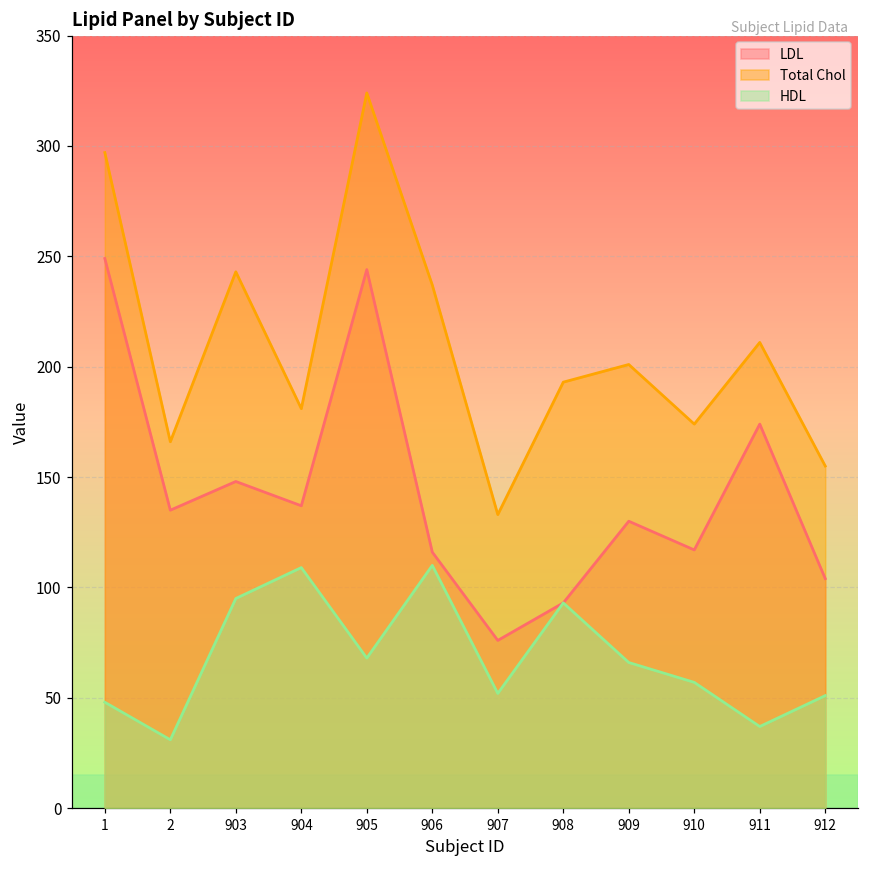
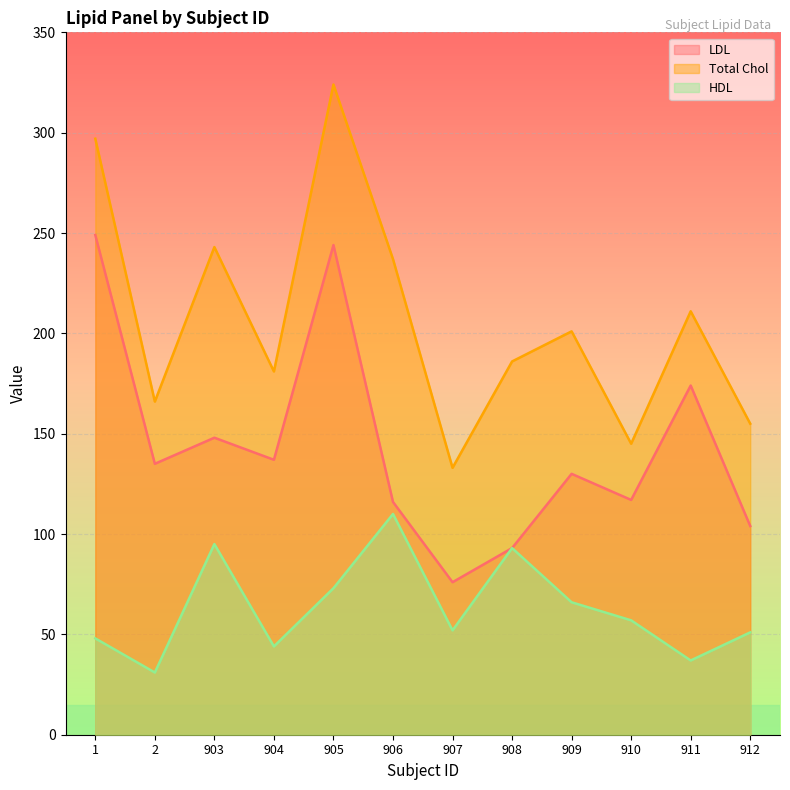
  {
    "LDL": {
      "1": 249,
      "2": 135,
      "903": 148,
      "904": 137,
      "905": 244,
      "906": 116,
      "907": 76,
      "909": 130,
      "910": 117,
      "911": 174,
      "912": 104
    },
    "Total Chol": {
      "1": 297,
      "2": 166,
      "903": 243,
      "904": 181,
      "905": 324,
      "906": 237,
      "907": 133,
-     "908": 193,
+     "908": 186,
      "909": 201,
-     "910": 174,
+     "910": 145,
      "911": 211,
      "912": 155
    },
    "HDL": {
      "1": 48,
      "2": 31,
      "903": 95,
-     "904": 109,
-     "905": 68,
+     "904": 44,
+     "905": 73,
      "906": 110,
      "907": 52,
      "909": 66,
      "910": 57,
      "911": 37,
      "912": 51
    }
  }
